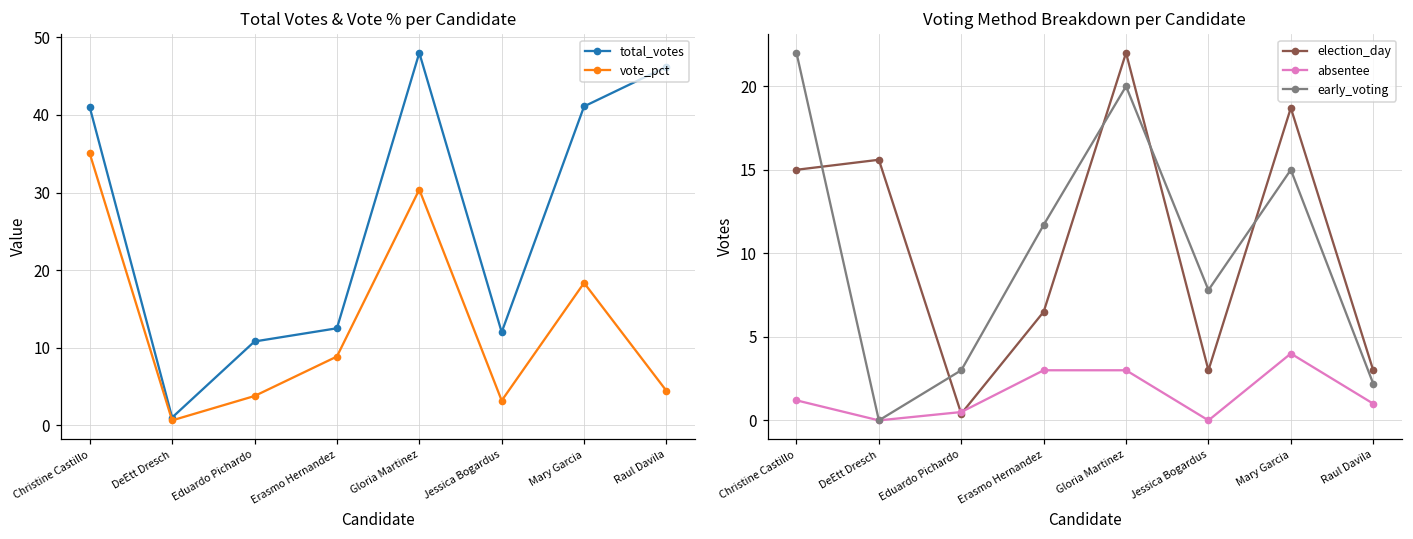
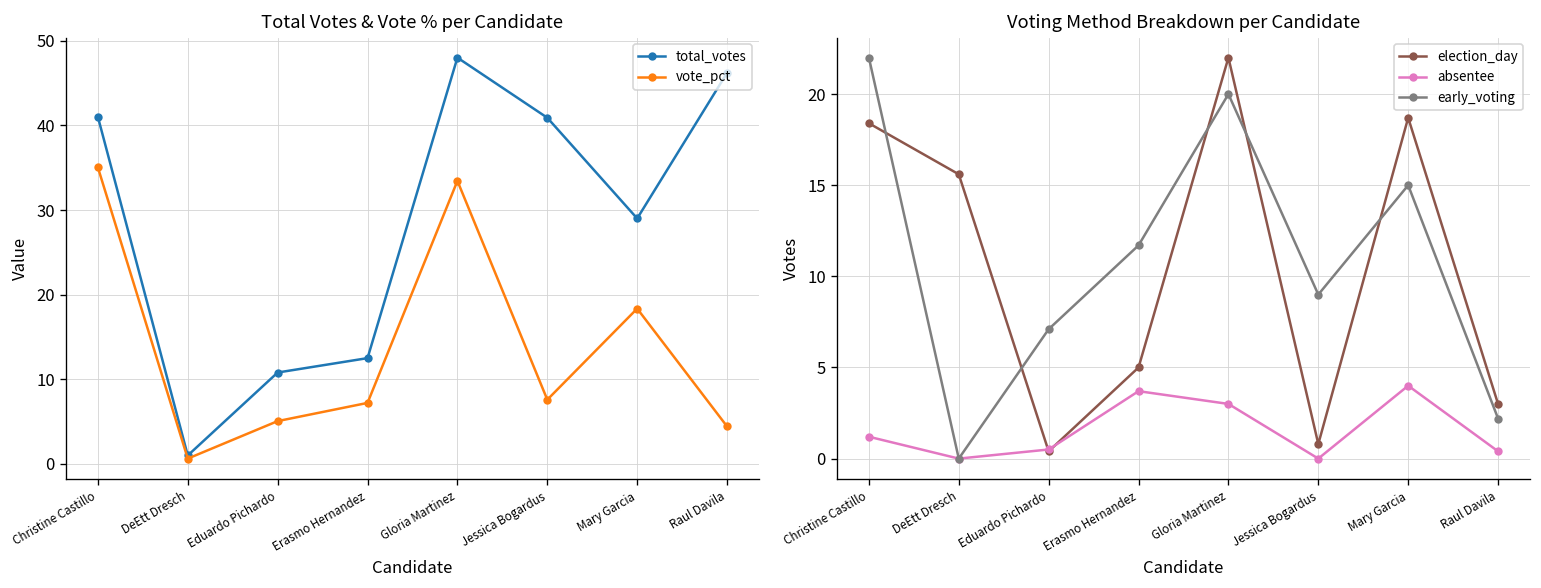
  {
    "Total Votes & Vote % per Candidate": {
      "total_votes": {
        "Christine Castillo": 41,
        "DeEtt Dresch": 1,
        "Eduardo Pichardo": 11,
        "Erasmo Hernandez": 13,
        "Gloria Martinez": 48,
-       "Jessica Bogardus": 12,
-       "Mary Garcia": 41
+       "Jessica Bogardus": 41,
+       "Mary Garcia": 29
      },
      "vote_pct": {
        "Christine Castillo": 35,
        "DeEtt Dresch": 1,
-       "Eduardo Pichardo": 4,
-       "Erasmo Hernandez": 9,
-       "Gloria Martinez": 30,
-       "Jessica Bogardus": 3,
+       "Eduardo Pichardo": 5,
+       "Erasmo Hernandez": 7,
+       "Gloria Martinez": 33,
+       "Jessica Bogardus": 8,
        "Mary Garcia": 18,
        "Raul Davila": 4
      }
    },
    "Voting Method Breakdown per Candidate": {
      "election_day": {
-       "Christine Castillo": 15.0,
+       "Christine Castillo": 18.4,
        "DeEtt Dresch": 15.6,
-       "Erasmo Hernandez": 6.5,
+       "Erasmo Hernandez": 5.0,
        "Gloria Martinez": 22.0,
-       "Jessica Bogardus": 3.0,
+       "Jessica Bogardus": 0.8,
        "Mary Garcia": 18.7,
        "Raul Davila": 3.0
      },
      "absentee": {
        "Christine Castillo": 1.2,
-       "Erasmo Hernandez": 3.0,
+       "Erasmo Hernandez": 3.7,
        "Gloria Martinez": 3.0,
        "Jessica Bogardus": 0.0,
        "Mary Garcia": 4.0,
-       "Raul Davila": 1.0
+       "Raul Davila": 0.4
      },
      "early_voting": {
        "Christine Castillo": 22.0,
-       "Eduardo Pichardo": 3.0,
+       "Eduardo Pichardo": 7.1,
        "Erasmo Hernandez": 11.7,
        "Gloria Martinez": 20.0,
-       "Jessica Bogardus": 7.8,
+       "Jessica Bogardus": 9.0,
        "Mary Garcia": 15.0,
        "Raul Davila": 2.2
      }
    }
  }
